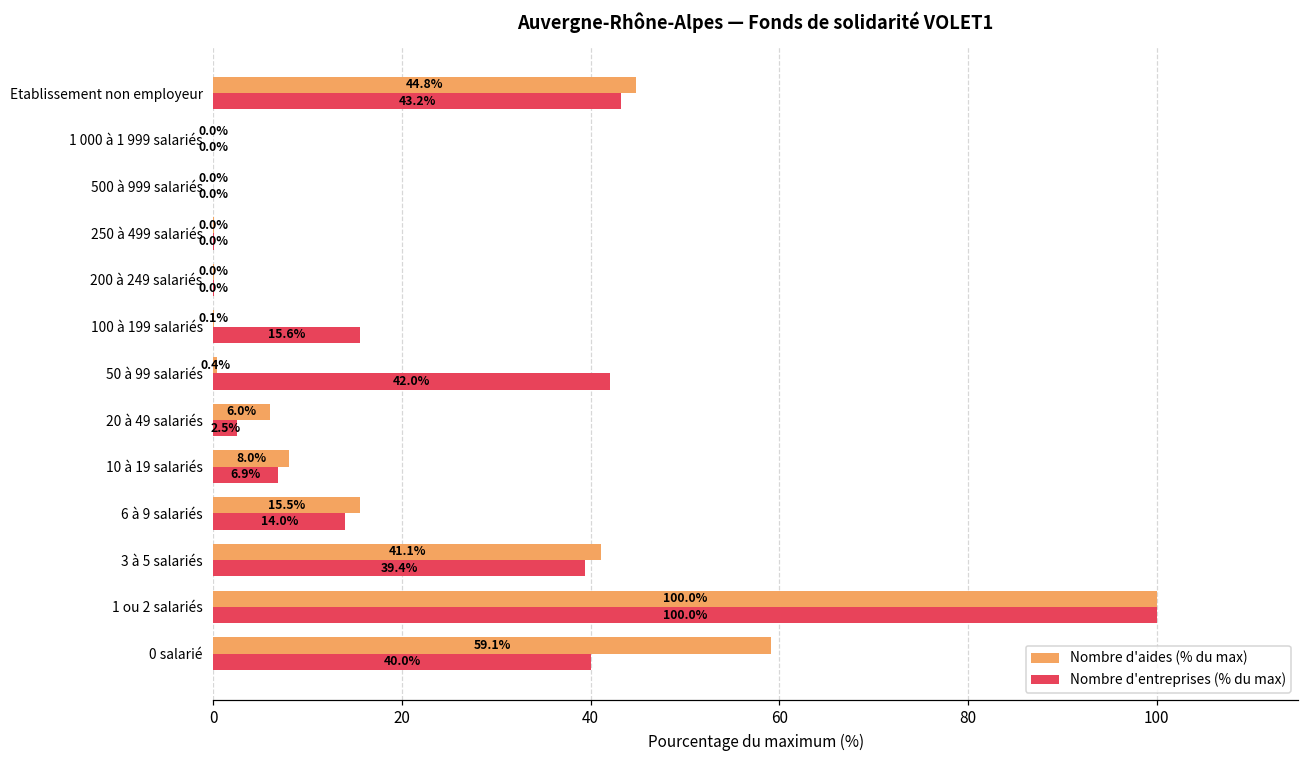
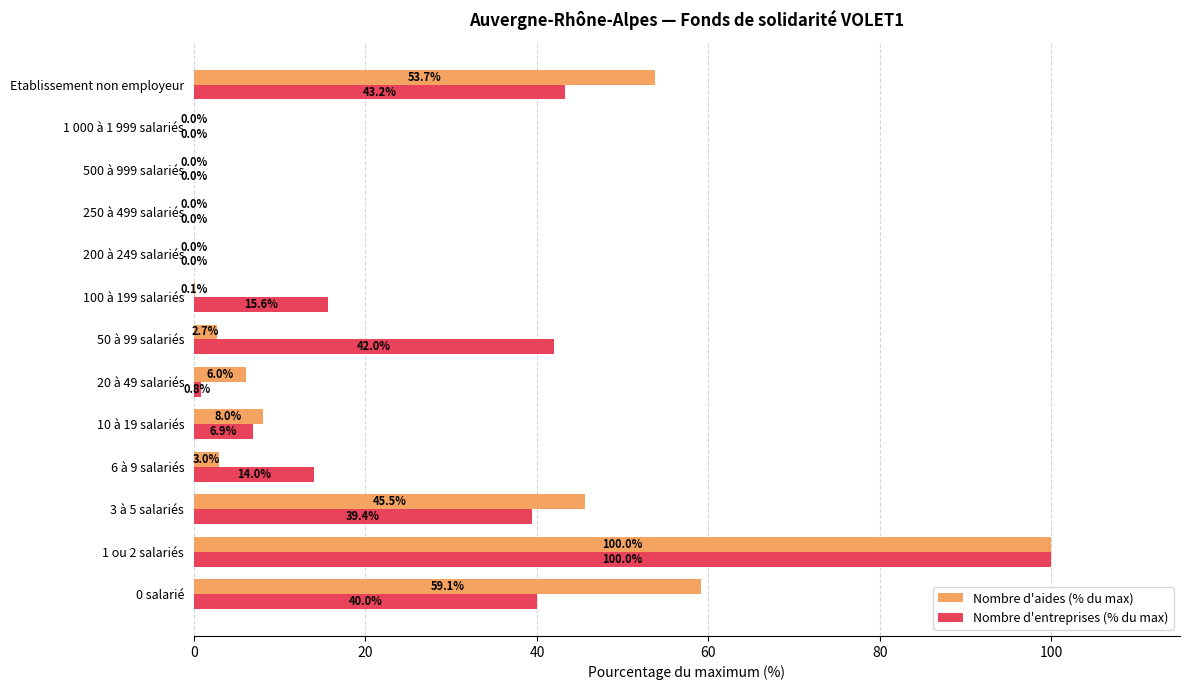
  {
    "Nombre d'aides (% du max)": {
-     "Etablissement non employeur": "44.8%",
+     "Etablissement non employeur": "53.7%",
      "1 000 à 1 999 salariés": "0.0%",
      "500 à 999 salariés": "0.0%",
      "250 à 499 salariés": "0.0%",
      "200 à 249 salariés": "0.0%",
      "100 à 199 salariés": "0.1%",
-     "50 à 99 salariés": "0.4%",
+     "50 à 99 salariés": "2.7%",
      "20 à 49 salariés": "6.0%",
      "10 à 19 salariés": "8.0%",
-     "6 à 9 salariés": "15.5%",
-     "3 à 5 salariés": "41.1%",
+     "6 à 9 salariés": "3.0%",
+     "3 à 5 salariés": "45.5%",
      "1 ou 2 salariés": "100.0%",
      "0 salarié": "59.1%"
    },
    "Nombre d'entreprises (% du max)": {
      "Etablissement non employeur": "43.2%",
      "1 000 à 1 999 salariés": "0.0%",
      "500 à 999 salariés": "0.0%",
      "250 à 499 salariés": "0.0%",
      "200 à 249 salariés": "0.0%",
      "100 à 199 salariés": "15.6%",
      "50 à 99 salariés": "42.0%",
-     "20 à 49 salariés": "2.5%",
+     "20 à 49 salariés": "0.8%",
      "10 à 19 salariés": "6.9%",
      "6 à 9 salariés": "14.0%",
      "3 à 5 salariés": "39.4%",
      "1 ou 2 salariés": "100.0%",
      "0 salarié": "40.0%"
    }
  }
